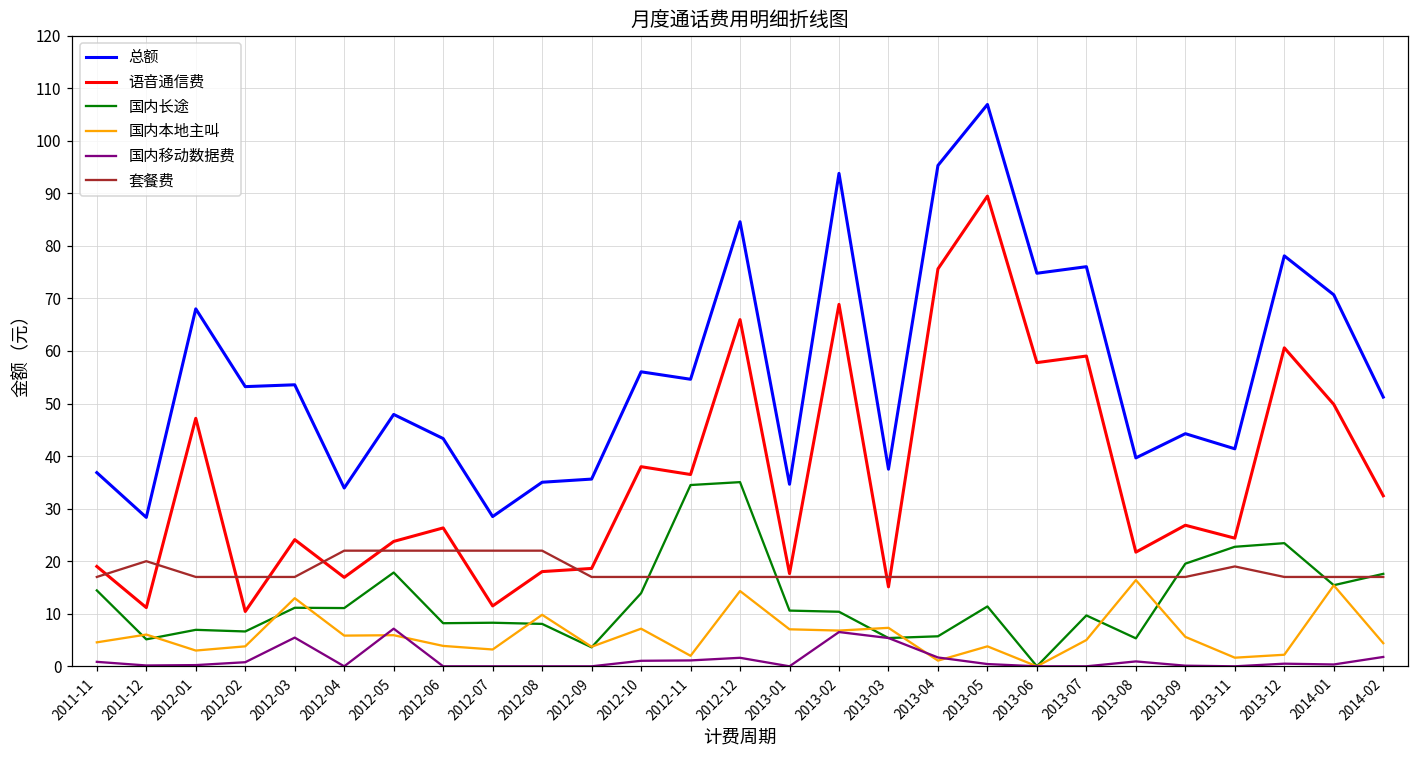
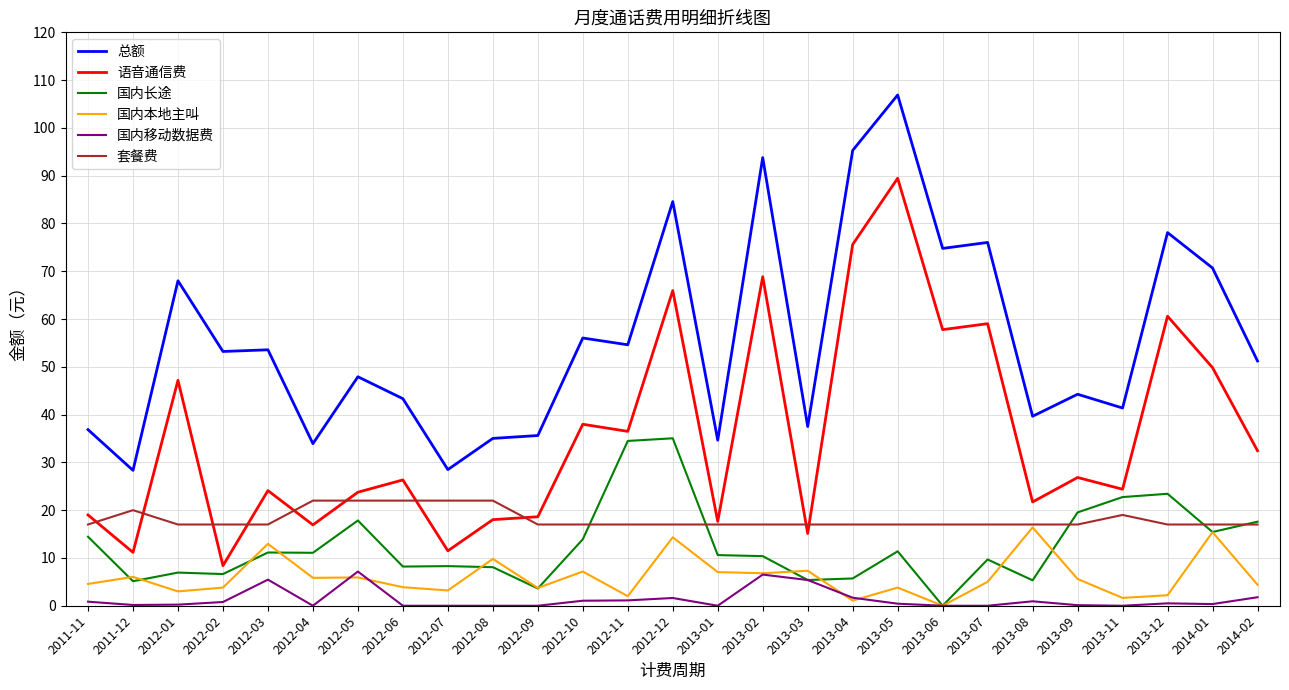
  {
    "总额": {
      "2011-11": 37,
      "2011-12": 28,
      "2012-01": 68,
      "2012-02": 53,
      "2012-03": 54,
      "2012-04": 34,
      "2012-05": 48,
      "2012-06": 43,
      "2012-07": 28,
      "2012-08": 35,
      "2012-09": 36,
      "2012-10": 56,
      "2012-11": 55,
      "2012-12": 85,
      "2013-01": 35,
      "2013-02": 94,
      "2013-03": 38,
      "2013-04": 95,
      "2013-05": 107,
      "2013-06": 75,
      "2013-07": 76,
      "2013-08": 40,
      "2013-09": 44,
      "2013-11": 41,
      "2013-12": 78,
      "2014-01": 71,
      "2014-02": 51
    },
    "语音通信费": {
      "2011-11": 19,
      "2011-12": 11,
      "2012-01": 47,
-     "2012-02": 10,
+     "2012-02": 8,
      "2012-03": 24,
      "2012-04": 17,
      "2012-05": 24,
      "2012-06": 26,
      "2012-07": 11,
      "2012-08": 18,
      "2012-09": 19,
      "2012-10": 38,
      "2012-11": 36,
      "2012-12": 66,
      "2013-01": 18,
      "2013-02": 69,
      "2013-03": 15,
      "2013-04": 76,
      "2013-05": 89,
      "2013-06": 58,
      "2013-07": 59,
      "2013-08": 22,
      "2013-09": 27,
      "2013-11": 24,
      "2013-12": 61,
      "2014-01": 50,
      "2014-02": 32
    },
    "国内长途": {
      "2011-11": 14,
      "2011-12": 5,
      "2012-01": 7,
      "2012-02": 7,
      "2012-03": 11,
      "2012-04": 11,
      "2012-05": 18,
      "2012-06": 8,
      "2012-07": 8,
      "2012-08": 8,
      "2012-10": 14,
      "2012-11": 34,
      "2012-12": 35,
      "2013-01": 11,
      "2013-02": 10,
      "2013-04": 6,
      "2013-05": 11,
      "2013-07": 10,
      "2013-08": 5,
      "2013-09": 20,
      "2013-11": 23,
      "2013-12": 23,
      "2014-02": 18
    },
    "国内本地主叫": {
      "2011-11": 5,
      "2011-12": 6,
      "2012-01": 3,
      "2012-02": 4,
      "2012-03": 13,
      "2012-04": 6,
      "2012-05": 6,
      "2012-06": 4,
      "2012-07": 3,
      "2012-08": 10,
      "2012-10": 7,
      "2012-11": 2,
      "2012-12": 14,
      "2013-01": 7,
      "2013-03": 7,
      "2013-04": 1,
      "2013-05": 4,
      "2013-07": 5,
      "2013-08": 16,
      "2013-09": 6,
      "2013-11": 2,
      "2013-12": 2,
      "2014-02": 4
    },
    "国内移动数据费": {
      "2011-11": 1,
      "2011-12": 0,
      "2012-01": 0,
      "2012-02": 1,
      "2012-03": 5,
      "2012-04": 0,
      "2012-05": 7,
      "2012-06": 0,
      "2012-07": 0,
      "2012-08": 0,
      "2012-09": 0,
      "2012-10": 1,
      "2012-11": 1,
      "2012-12": 2,
      "2013-01": 0,
      "2013-04": 2,
      "2013-05": 0,
      "2013-07": 0,
      "2013-08": 1,
      "2013-09": 0,
      "2013-11": 0,
      "2013-12": 1,
      "2014-01": 0,
      "2014-02": 2
    },
    "套餐费": {
      "2011-11": 17,
      "2011-12": 20,
      "2012-01": 17,
      "2012-02": 17,
      "2012-03": 17,
      "2012-04": 22,
      "2012-05": 22,
      "2012-06": 22,
      "2012-07": 22,
      "2012-08": 22,
      "2012-09": 17,
      "2012-10": 17,
      "2012-11": 17,
      "2012-12": 17,
      "2013-01": 17,
      "2013-02": 17,
      "2013-03": 17,
      "2013-04": 17,
      "2013-05": 17,
      "2013-06": 17,
      "2013-07": 17,
      "2013-08": 17,
      "2013-09": 17,
      "2013-11": 19,
      "2013-12": 17,
      "2014-01": 17,
      "2014-02": 17
    }
  }
